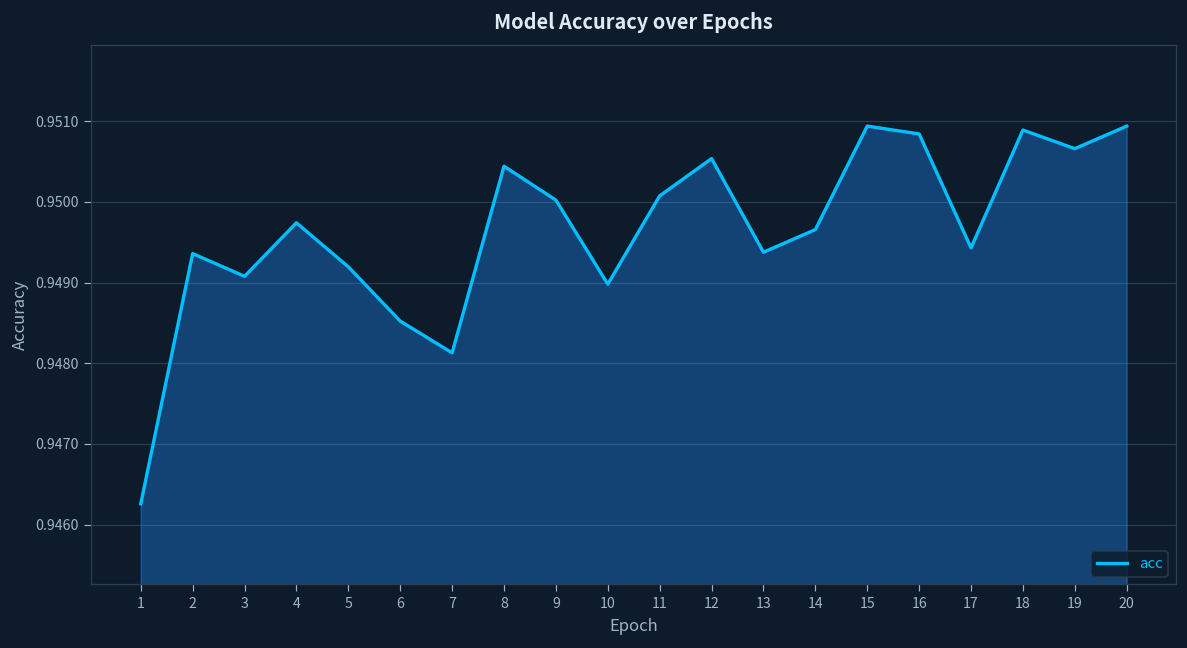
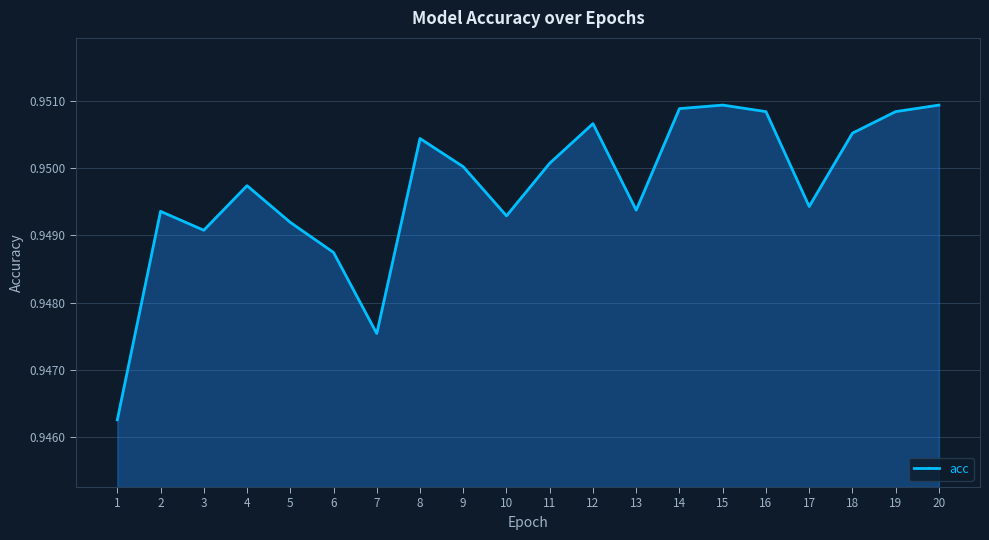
  {
    "1": 0.9463,
    "2": 0.9494,
    "3": 0.9491,
    "4": 0.9497,
    "5": 0.9492,
-   "6": 0.9485,
-   "7": 0.9481,
+   "6": 0.9487,
+   "7": 0.9475,
    "8": 0.9504,
    "9": 0.9500,
-   "10": 0.9490,
+   "10": 0.9493,
    "11": 0.9501,
-   "12": 0.9505,
+   "12": 0.9507,
    "13": 0.9494,
-   "14": 0.9497,
+   "14": 0.9509,
    "15": 0.9509,
    "16": 0.9508,
    "17": 0.9494,
-   "18": 0.9509,
-   "19": 0.9507,
+   "18": 0.9505,
+   "19": 0.9508,
    "20": 0.9509
  }
